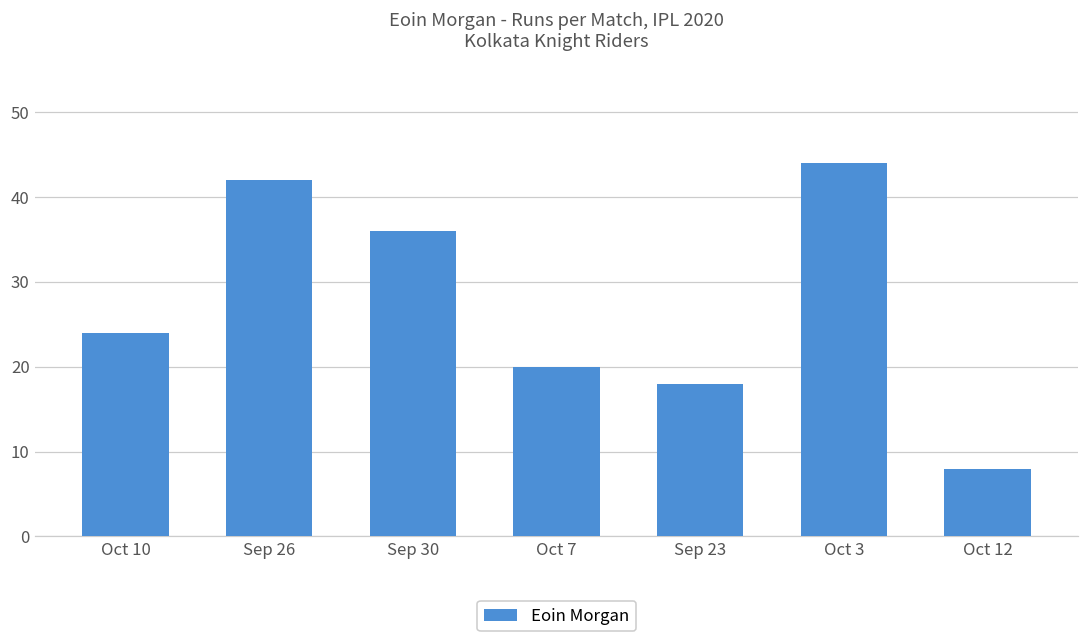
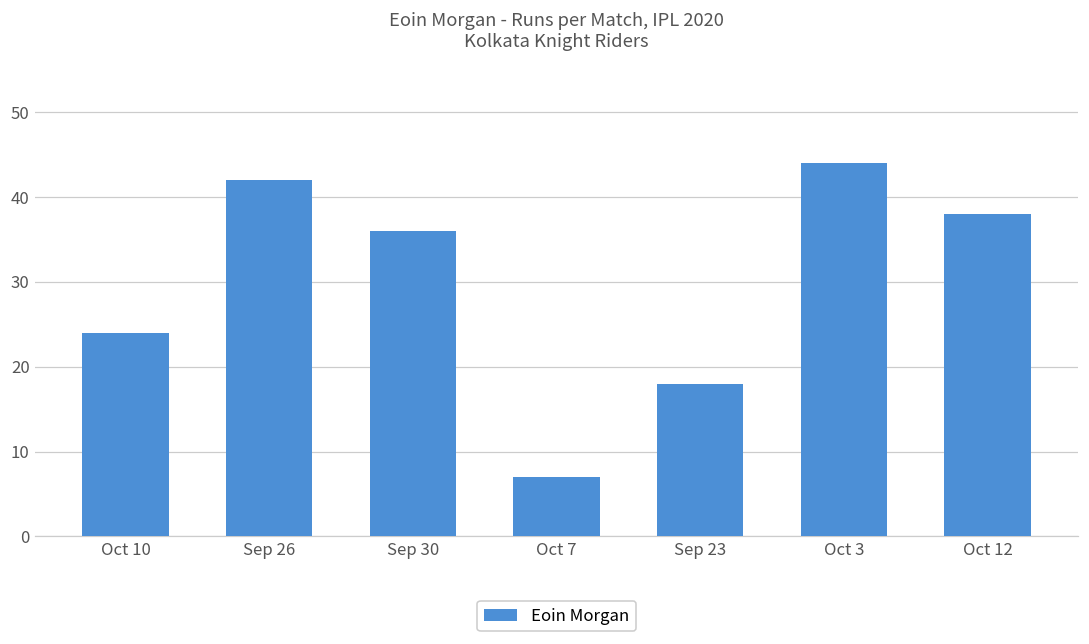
  {
    "Oct 10": 24,
    "Sep 26": 42,
    "Sep 30": 36,
-   "Oct 7": 20,
+   "Oct 7": 7,
    "Sep 23": 18,
    "Oct 3": 44,
-   "Oct 12": 8
+   "Oct 12": 38
  }
